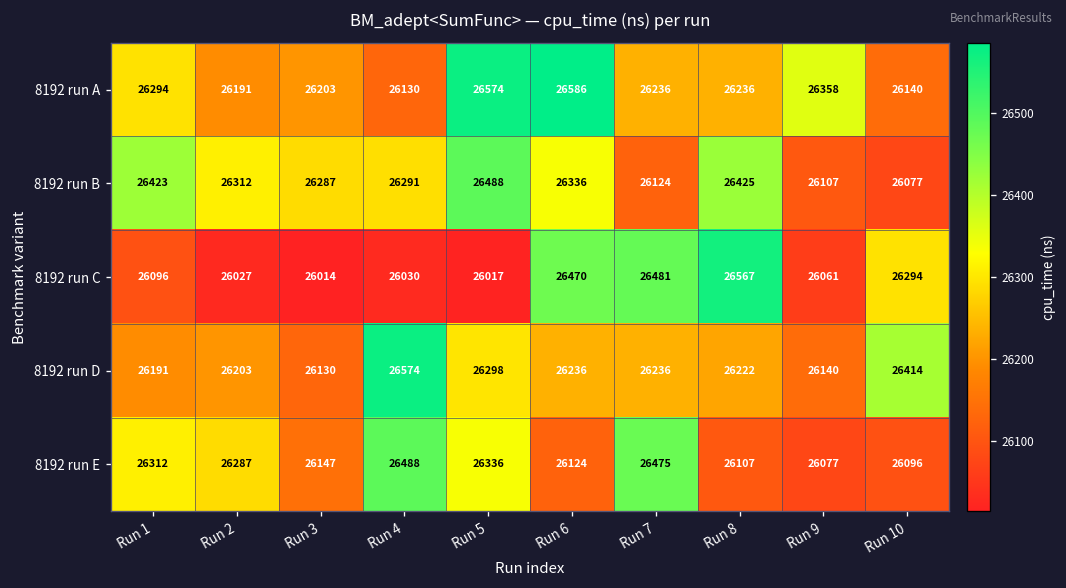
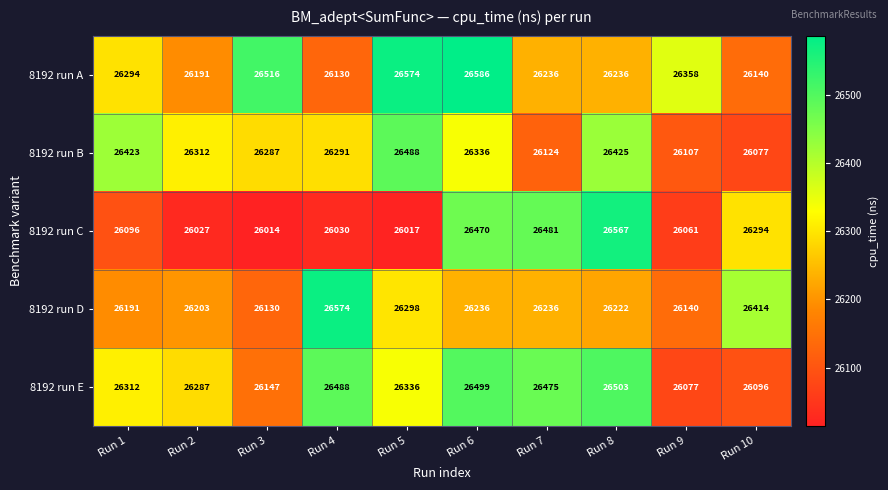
  {
    "8192 run A": {
      "Run 1": 26294,
      "Run 2": 26191,
-     "Run 3": 26203,
+     "Run 3": 26516,
      "Run 4": 26130,
      "Run 5": 26574,
      "Run 6": 26586,
      "Run 7": 26236,
      "Run 8": 26236,
      "Run 9": 26358,
      "Run 10": 26140
    },
    "8192 run B": {
      "Run 1": 26423,
      "Run 2": 26312,
      "Run 3": 26287,
      "Run 4": 26291,
      "Run 5": 26488,
      "Run 6": 26336,
      "Run 7": 26124,
      "Run 8": 26425,
      "Run 9": 26107,
      "Run 10": 26077
    },
    "8192 run C": {
      "Run 1": 26096,
      "Run 2": 26027,
      "Run 3": 26014,
      "Run 4": 26030,
      "Run 5": 26017,
      "Run 6": 26470,
      "Run 7": 26481,
      "Run 8": 26567,
      "Run 9": 26061,
      "Run 10": 26294
    },
    "8192 run D": {
      "Run 1": 26191,
      "Run 2": 26203,
      "Run 3": 26130,
      "Run 4": 26574,
      "Run 5": 26298,
      "Run 6": 26236,
      "Run 7": 26236,
      "Run 8": 26222,
      "Run 9": 26140,
      "Run 10": 26414
    },
    "8192 run E": {
      "Run 1": 26312,
      "Run 2": 26287,
      "Run 3": 26147,
      "Run 4": 26488,
      "Run 5": 26336,
-     "Run 6": 26124,
+     "Run 6": 26499,
      "Run 7": 26475,
-     "Run 8": 26107,
+     "Run 8": 26503,
      "Run 9": 26077,
      "Run 10": 26096
    }
  }
